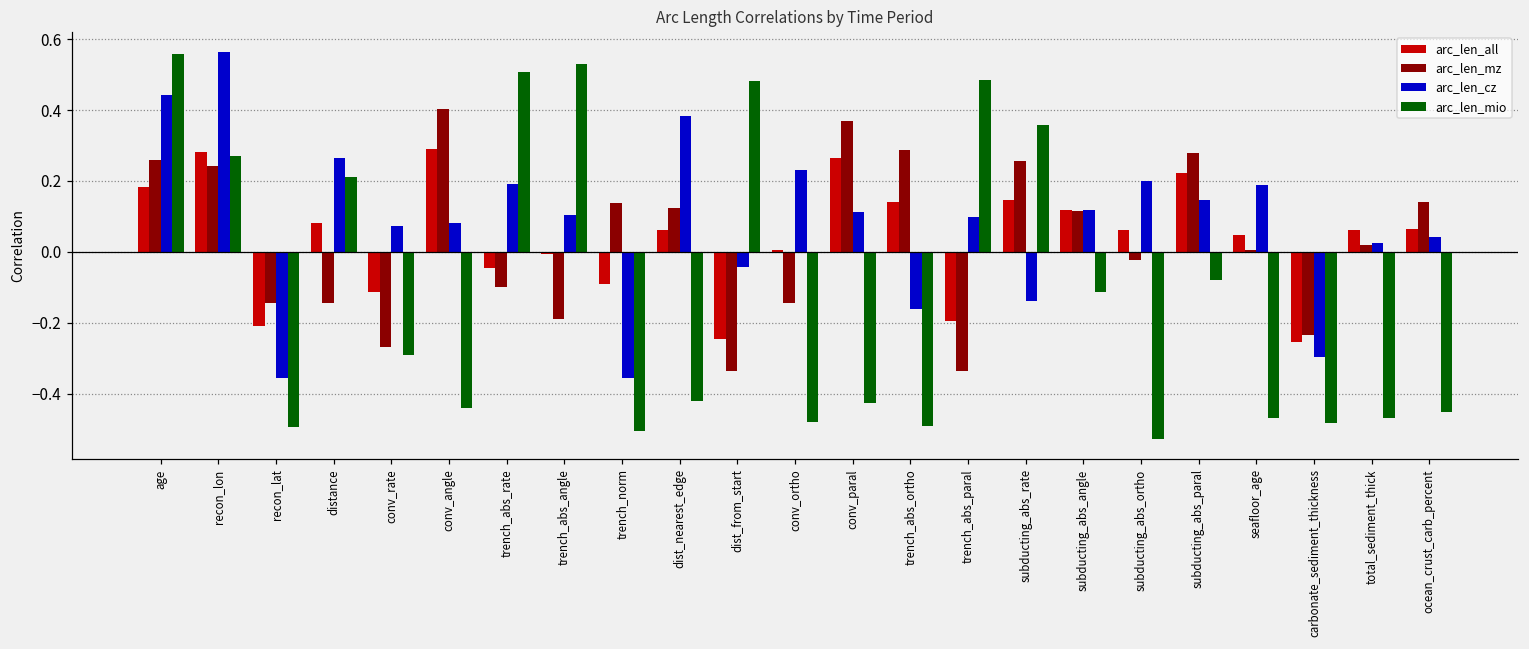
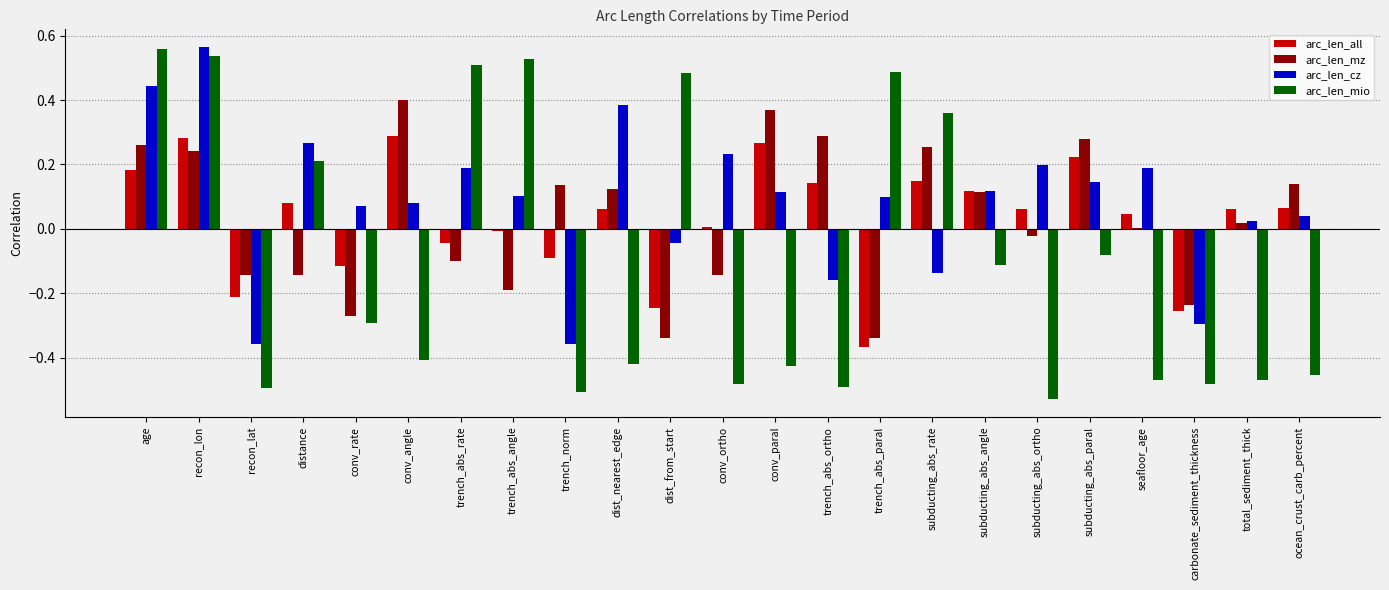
  {
    "arc_len_all": {
      "age": 0.18,
      "recon_lon": 0.28,
      "recon_lat": -0.21,
      "distance": 0.08,
      "conv_rate": -0.11,
      "conv_angle": 0.29,
      "trench_abs_rate": -0.04,
      "trench_norm": -0.09,
      "dist_nearest_edge": 0.06,
      "dist_from_start": -0.25,
      "conv_paral": 0.27,
      "trench_abs_ortho": 0.14,
-     "trench_abs_paral": -0.19,
+     "trench_abs_paral": -0.37,
      "subducting_abs_rate": 0.15,
      "subducting_abs_angle": 0.12,
      "subducting_abs_ortho": 0.06,
      "subducting_abs_paral": 0.22,
      "seafloor_age": 0.05,
      "carbonate_sediment_thickness": -0.25,
      "total_sediment_thick": 0.06,
      "ocean_crust_carb_percent": 0.06
    },
    "arc_len_mz": {
      "age": 0.26,
      "recon_lon": 0.24,
      "recon_lat": -0.14,
      "distance": -0.14,
      "conv_rate": -0.27,
      "conv_angle": 0.40,
      "trench_abs_rate": -0.10,
      "trench_abs_angle": -0.19,
      "trench_norm": 0.14,
      "dist_nearest_edge": 0.12,
      "dist_from_start": -0.34,
      "conv_ortho": -0.14,
      "conv_paral": 0.37,
      "trench_abs_ortho": 0.29,
      "trench_abs_paral": -0.34,
      "subducting_abs_rate": 0.26,
      "subducting_abs_angle": 0.11,
      "subducting_abs_ortho": -0.02,
      "subducting_abs_paral": 0.28,
      "carbonate_sediment_thickness": -0.24,
      "total_sediment_thick": 0.02,
      "ocean_crust_carb_percent": 0.14
    },
    "arc_len_cz": {
      "age": 0.44,
      "recon_lon": 0.56,
      "recon_lat": -0.36,
      "distance": 0.27,
      "conv_rate": 0.07,
      "conv_angle": 0.08,
      "trench_abs_rate": 0.19,
      "trench_abs_angle": 0.10,
      "trench_norm": -0.36,
      "dist_nearest_edge": 0.38,
      "dist_from_start": -0.04,
      "conv_ortho": 0.23,
      "conv_paral": 0.11,
      "trench_abs_ortho": -0.16,
      "trench_abs_paral": 0.10,
      "subducting_abs_rate": -0.14,
      "subducting_abs_angle": 0.12,
      "subducting_abs_ortho": 0.20,
      "subducting_abs_paral": 0.15,
      "seafloor_age": 0.19,
      "carbonate_sediment_thickness": -0.30,
      "total_sediment_thick": 0.02,
      "ocean_crust_carb_percent": 0.04
    },
    "arc_len_mio": {
      "age": 0.56,
-     "recon_lon": 0.27,
+     "recon_lon": 0.54,
      "recon_lat": -0.49,
      "distance": 0.21,
      "conv_rate": -0.29,
-     "conv_angle": -0.44,
+     "conv_angle": -0.41,
      "trench_abs_rate": 0.51,
      "trench_abs_angle": 0.53,
      "trench_norm": -0.51,
      "dist_nearest_edge": -0.42,
      "dist_from_start": 0.48,
      "conv_ortho": -0.48,
      "conv_paral": -0.43,
      "trench_abs_ortho": -0.49,
      "trench_abs_paral": 0.49,
      "subducting_abs_rate": 0.36,
      "subducting_abs_angle": -0.11,
      "subducting_abs_ortho": -0.53,
      "subducting_abs_paral": -0.08,
      "seafloor_age": -0.47,
      "carbonate_sediment_thickness": -0.48,
      "total_sediment_thick": -0.47,
      "ocean_crust_carb_percent": -0.45
    }
  }
